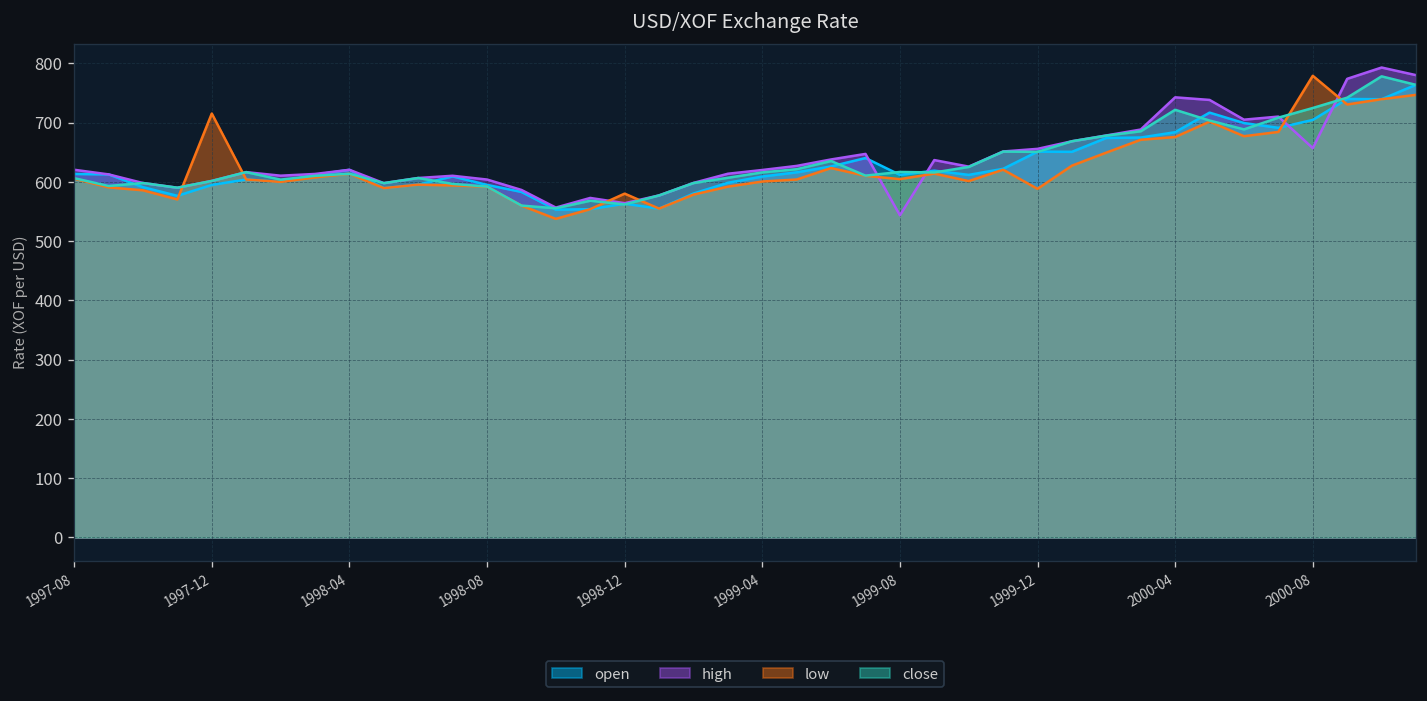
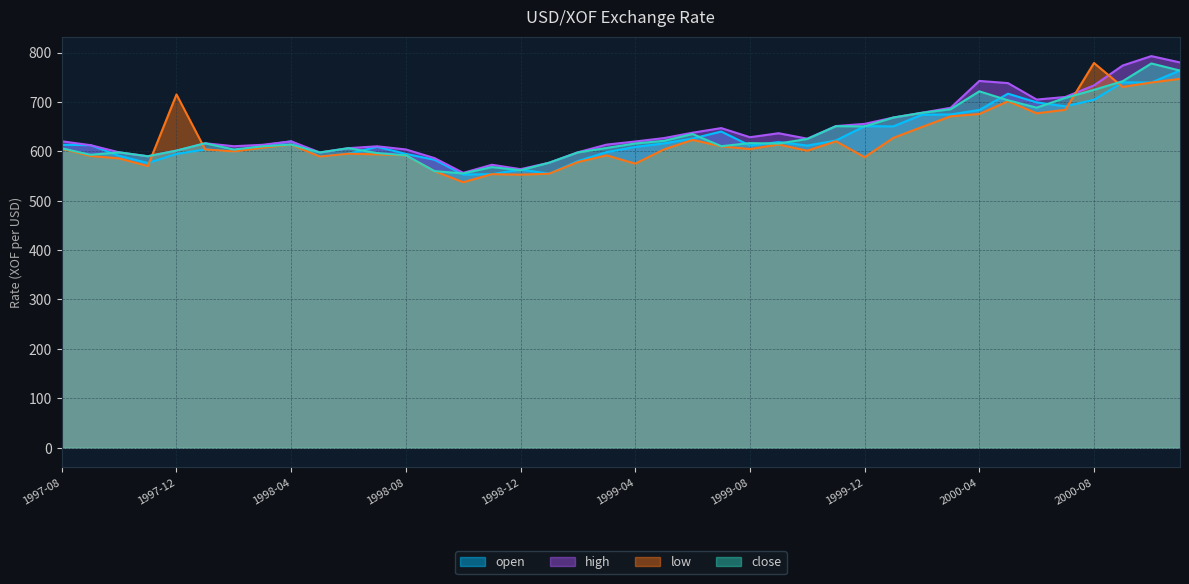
  {
    "high": {
      "1997-08": 620,
      "1998-08": 600,
-     "1999-08": 540,
+     "1999-08": 630,
      "2000-04": 740,
-     "2000-08": 660
+     "2000-08": 730
    },
    "low": {
      "1997-12": 720,
-     "1998-12": 580,
-     "1999-04": 600,
+     "1998-12": 550,
+     "1999-04": 580,
      "1999-08": 600,
      "1999-12": 590,
      "2000-04": 680,
      "2000-08": 780
    }
  }
